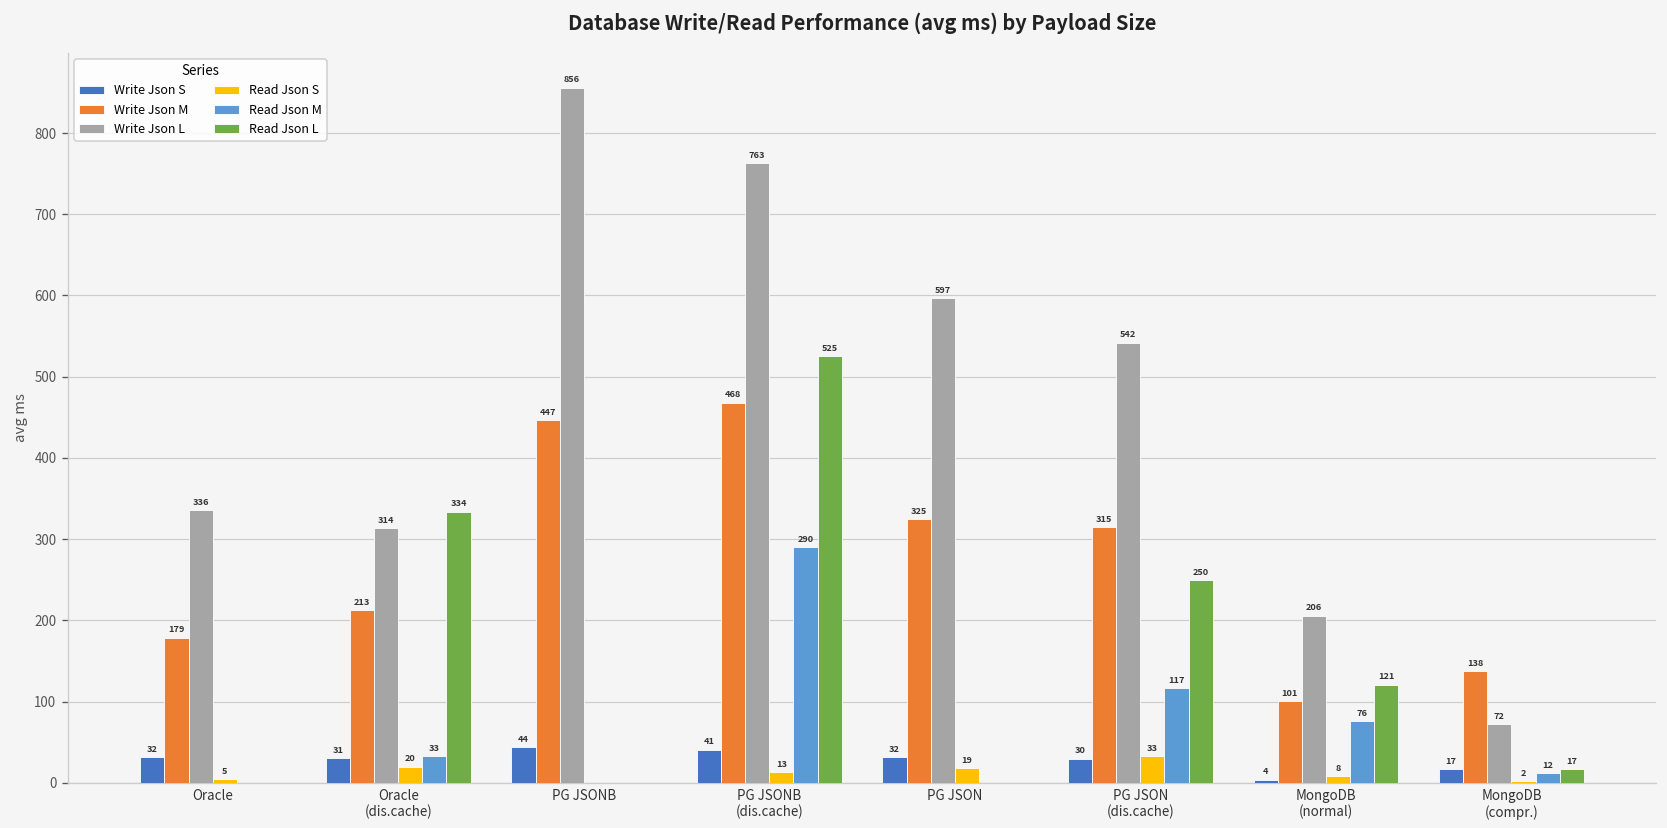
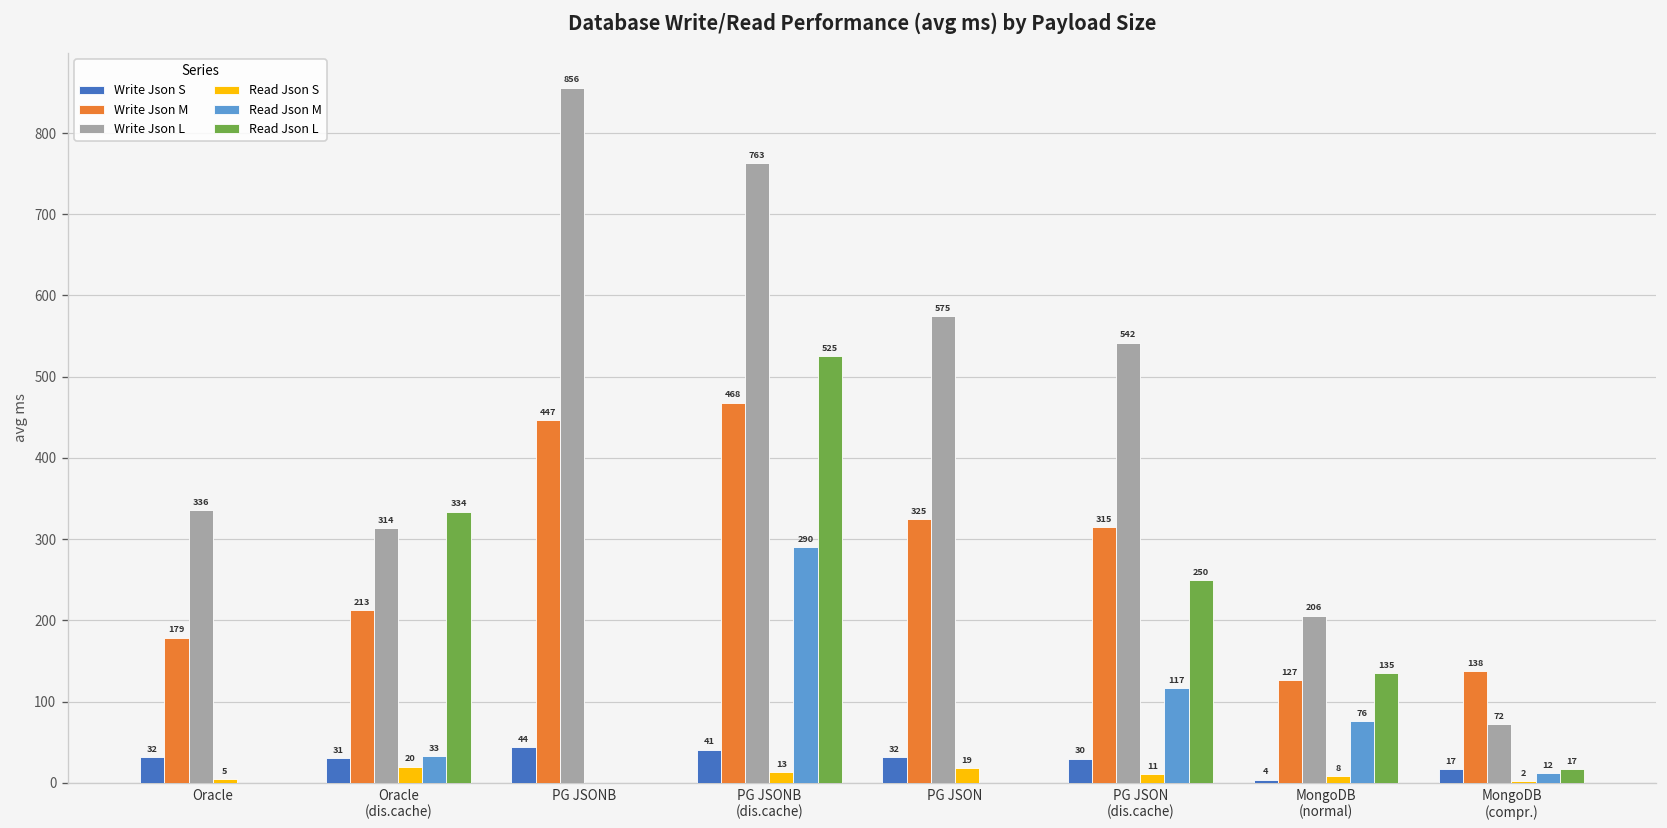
  {
    "Write Json M": {
      "Oracle": 179,
      "Oracle (dis.cache)": 213,
      "PG JSONB": 447,
      "PG JSONB (dis.cache)": 468,
      "PG JSON": 325,
      "PG JSON (dis.cache)": 315,
-     "MongoDB (normal)": 101,
+     "MongoDB (normal)": 127,
      "MongoDB (compr.)": 138
    },
    "Write Json L": {
      "Oracle": 336,
      "Oracle (dis.cache)": 314,
      "PG JSONB": 856,
      "PG JSONB (dis.cache)": 763,
-     "PG JSON": 597,
+     "PG JSON": 575,
      "PG JSON (dis.cache)": 542,
      "MongoDB (normal)": 206,
      "MongoDB (compr.)": 72
    },
    "Read Json S": {
      "Oracle": 5,
      "Oracle (dis.cache)": 20,
      "PG JSONB (dis.cache)": 13,
      "PG JSON": 19,
-     "PG JSON (dis.cache)": 33,
+     "PG JSON (dis.cache)": 11,
      "MongoDB (normal)": 8,
      "MongoDB (compr.)": 2
    },
    "Read Json L": {
      "Oracle (dis.cache)": 334,
      "PG JSONB (dis.cache)": 525,
      "PG JSON (dis.cache)": 250,
-     "MongoDB (normal)": 121,
+     "MongoDB (normal)": 135,
      "MongoDB (compr.)": 17
    }
  }
